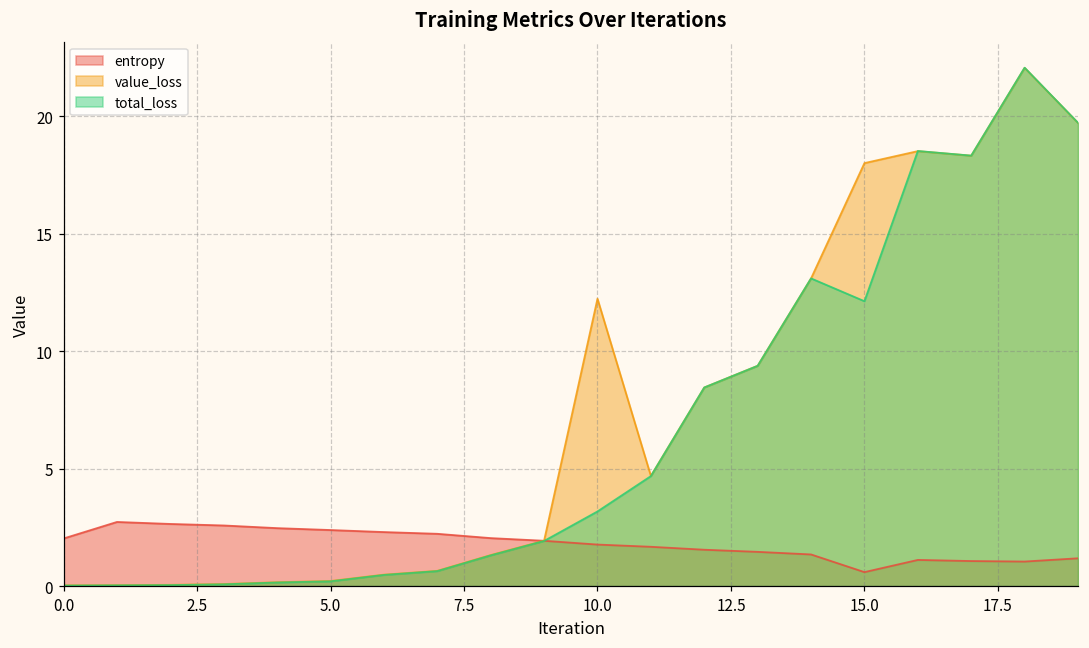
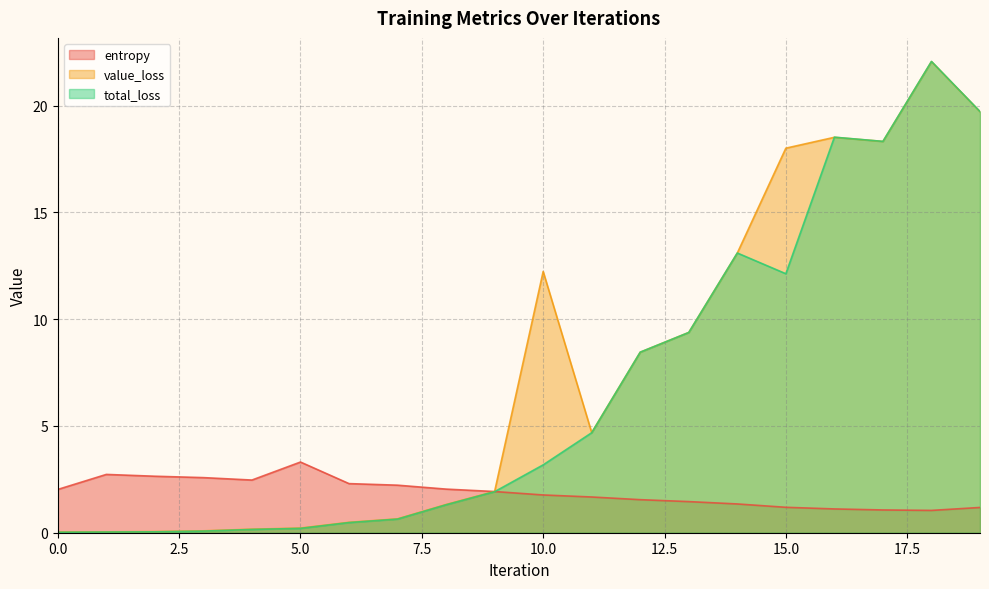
  {
    "entropy": {
      "0.0": 2.0,
-     "5.0": 2.4,
+     "5.0": 3.3,
      "10.0": 1.8,
-     "15.0": 0.6
+     "15.0": 1.2
    },
    "value_loss": {
      "10.0": 12.2,
      "15.0": 18.0
    },
    "total_loss": {
      "10.0": 3.2,
      "15.0": 12.1
    }
  }
